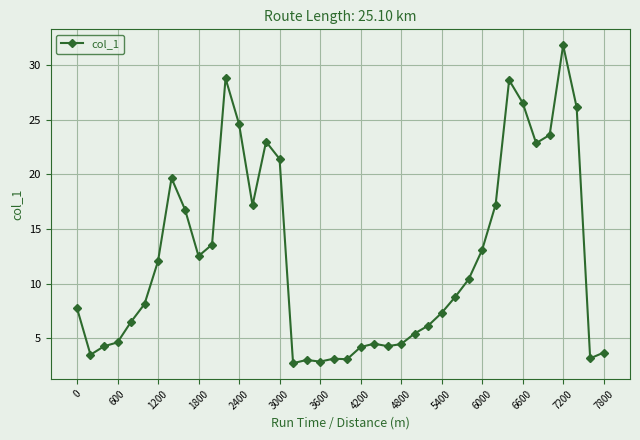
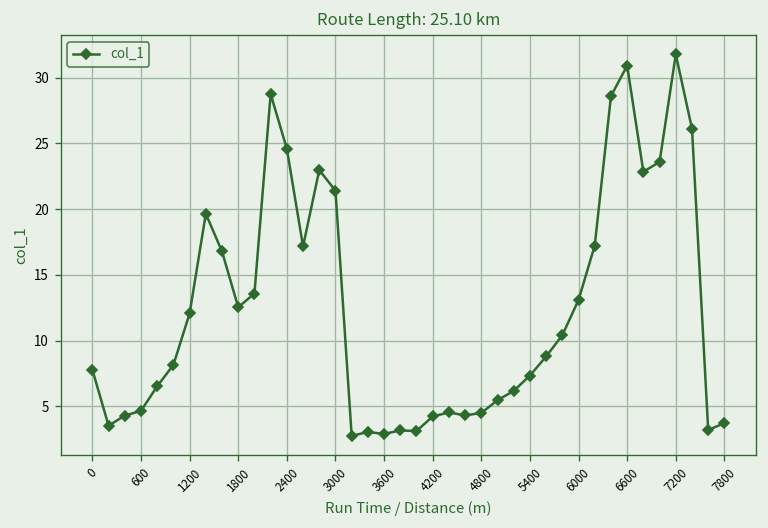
  {
    "0": 7.8,
    "600": 4.6,
    "1200": 12.1,
    "1800": 12.5,
    "2400": 24.6,
    "3000": 21.4,
    "3600": 2.9,
    "4200": 4.2,
    "4800": 4.5,
    "5400": 7.3,
    "6000": 13.1,
-   "6600": 26.5,
+   "6600": 30.9,
    "7200": 31.8,
    "7800": 3.7
  }
